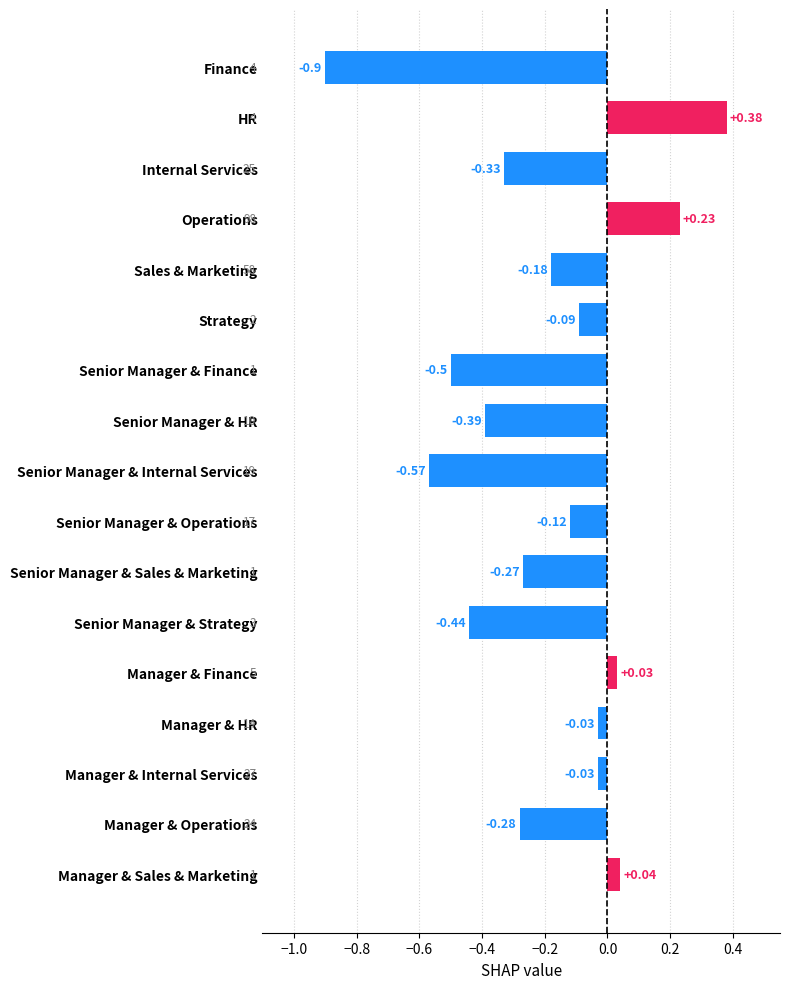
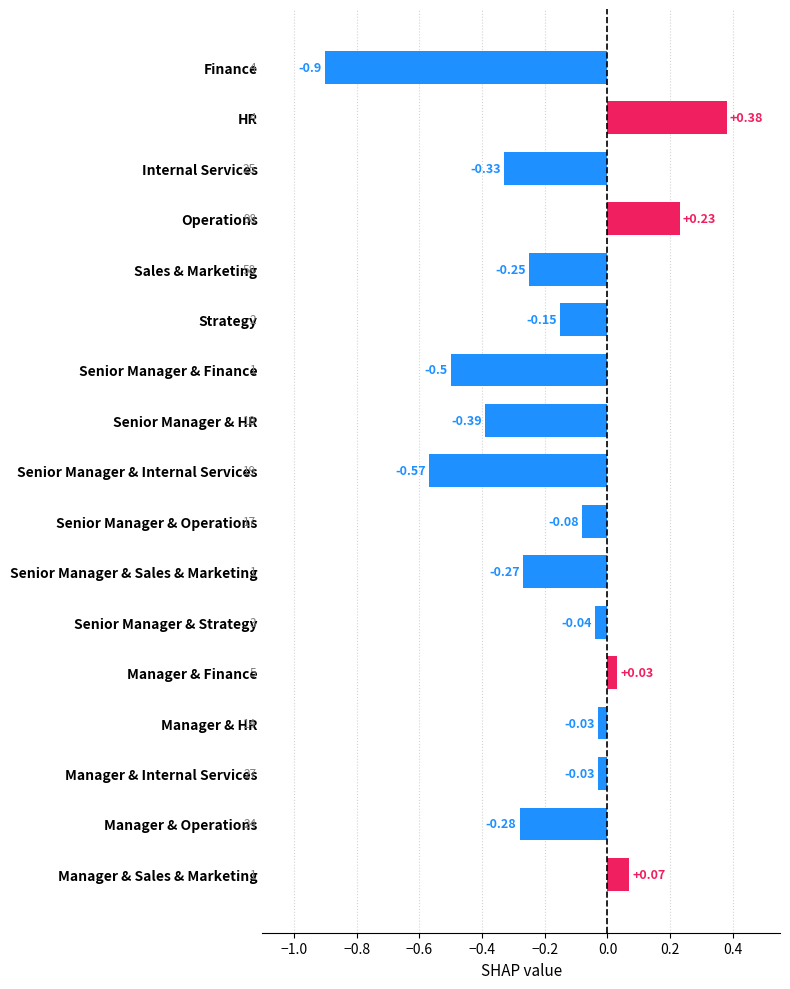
  {
    "Finance": "-0.9",
    "HR": "+0.38",
    "Internal Services": "-0.33",
    "Operations": "+0.23",
-   "Sales & Marketing": "-0.18",
-   "Strategy": "-0.09",
+   "Sales & Marketing": "-0.25",
+   "Strategy": "-0.15",
    "Senior Manager & Finance": "-0.5",
    "Senior Manager & HR": "-0.39",
    "Senior Manager & Internal Services": "-0.57",
-   "Senior Manager & Operations": "-0.12",
+   "Senior Manager & Operations": "-0.08",
    "Senior Manager & Sales & Marketing": "-0.27",
-   "Senior Manager & Strategy": "-0.44",
+   "Senior Manager & Strategy": "-0.04",
    "Manager & Finance": "+0.03",
    "Manager & HR": "-0.03",
    "Manager & Internal Services": "-0.03",
    "Manager & Operations": "-0.28",
-   "Manager & Sales & Marketing": "+0.04"
+   "Manager & Sales & Marketing": "+0.07"
  }
